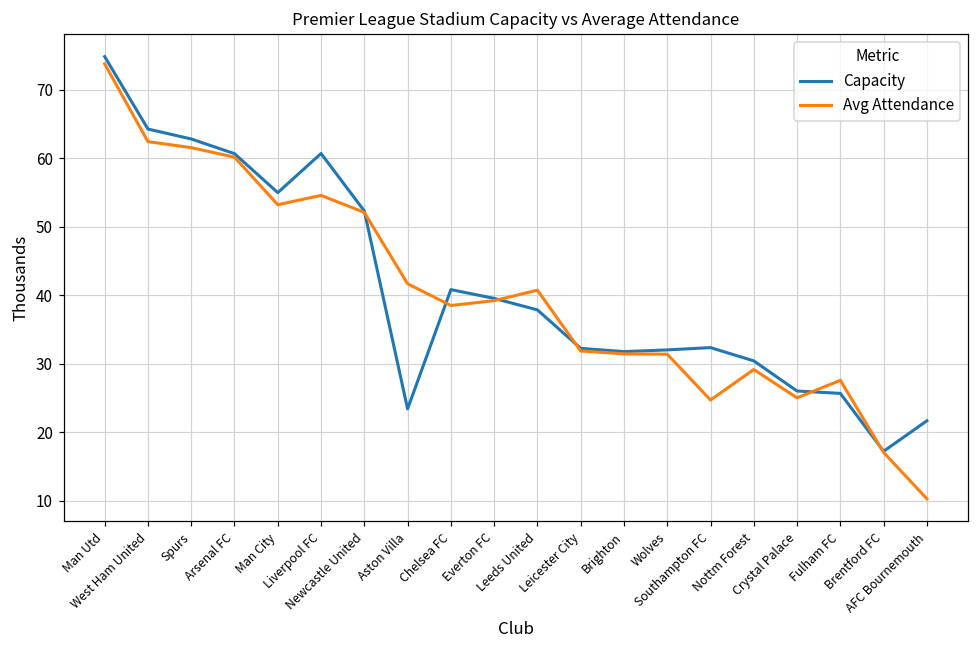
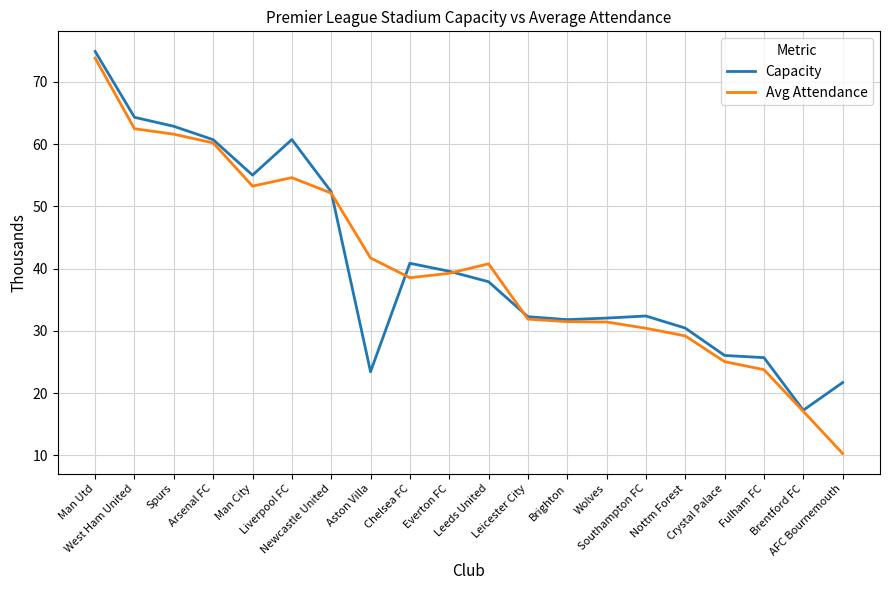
  {
    "Capacity": {
      "Man Utd": 75,
      "West Ham United": 64,
      "Spurs": 63,
      "Arsenal FC": 61,
      "Man City": 55,
      "Liverpool FC": 61,
      "Aston Villa": 23,
      "Chelsea FC": 41,
      "Leeds United": 38,
      "Wolves": 32,
      "Southampton FC": 32,
      "Nottm Forest": 30,
      "Crystal Palace": 26,
      "Fulham FC": 26,
      "AFC Bournemouth": 22
    },
    "Avg Attendance": {
      "Man Utd": 74,
      "West Ham United": 62,
      "Spurs": 62,
      "Arsenal FC": 60,
      "Man City": 53,
      "Liverpool FC": 55,
      "Aston Villa": 42,
      "Chelsea FC": 39,
      "Leeds United": 41,
      "Wolves": 31,
-     "Southampton FC": 25,
+     "Southampton FC": 30,
      "Nottm Forest": 29,
      "Crystal Palace": 25,
-     "Fulham FC": 28,
+     "Fulham FC": 24,
      "AFC Bournemouth": 10
    }
  }
